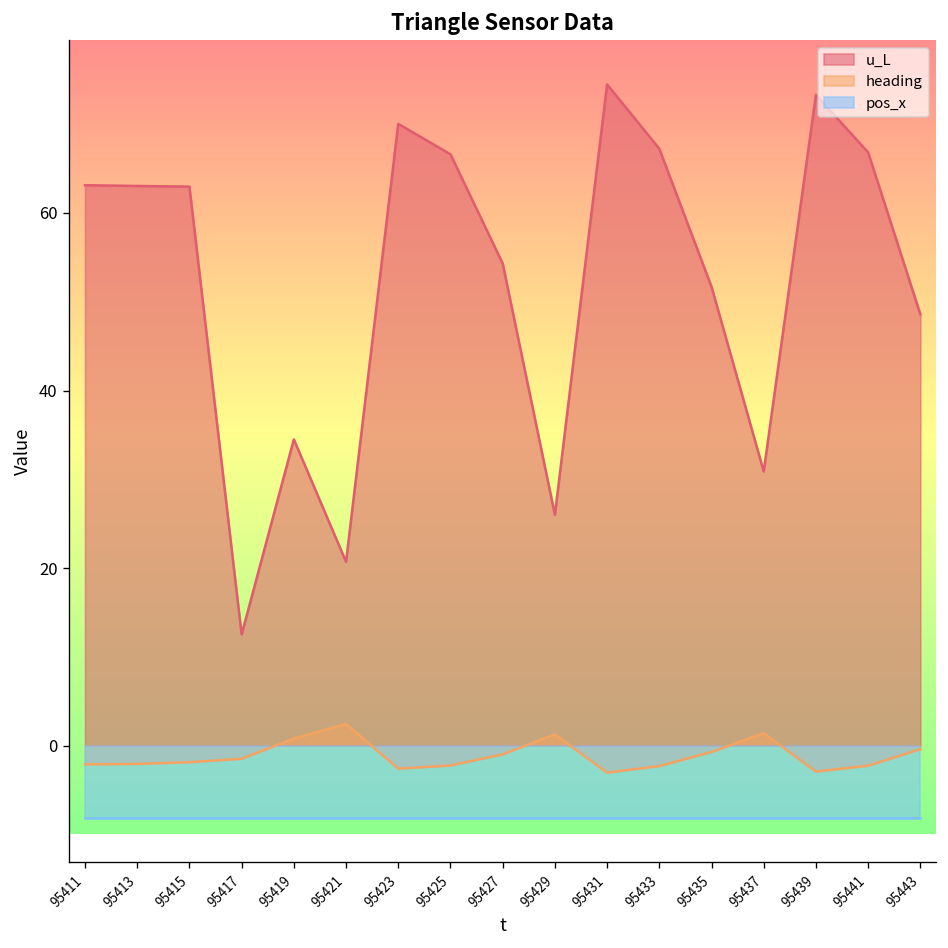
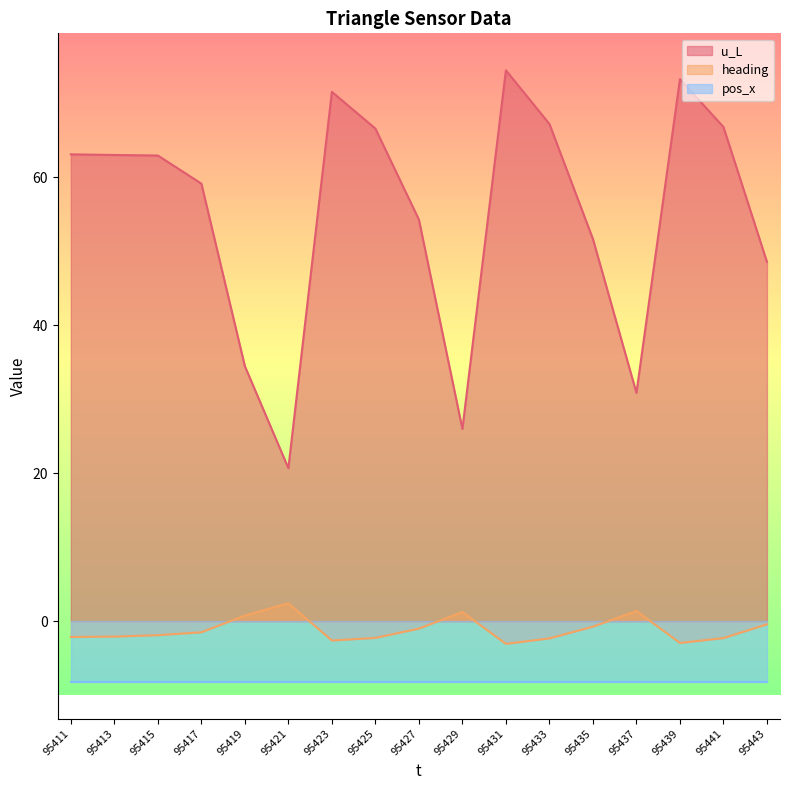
  {
    "u_L": {
      "95411": 63,
      "95413": 63,
      "95415": 63,
-     "95417": 13,
+     "95417": 59,
      "95419": 34,
      "95421": 21,
-     "95423": 70,
+     "95423": 72,
      "95425": 67,
      "95427": 54,
      "95429": 26,
      "95431": 74,
      "95433": 67,
      "95435": 52,
      "95437": 31,
      "95439": 73,
      "95441": 67,
      "95443": 49
    }
  }
